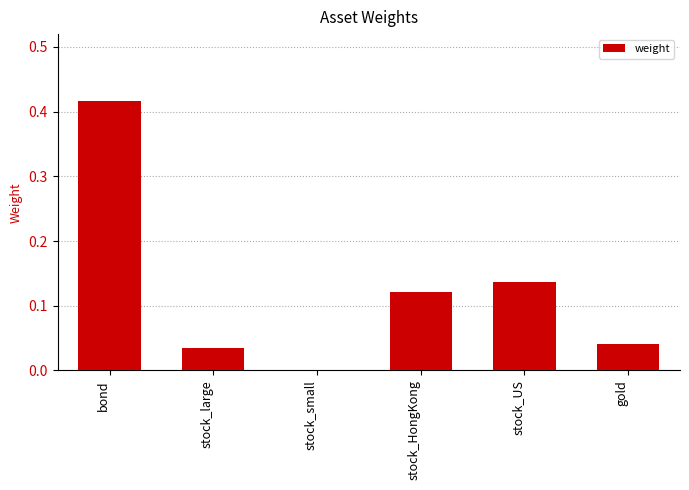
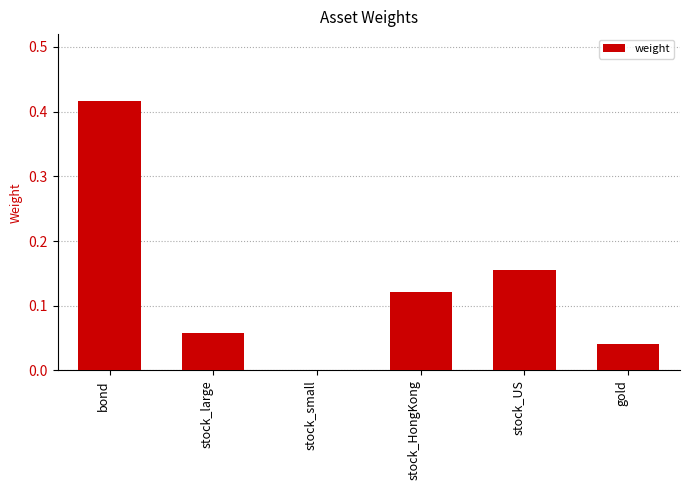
  {
    "bond": 0.42,
-   "stock_large": 0.03,
+   "stock_large": 0.06,
    "stock_HongKong": 0.12,
-   "stock_US": 0.14,
+   "stock_US": 0.16,
    "gold": 0.04
  }
